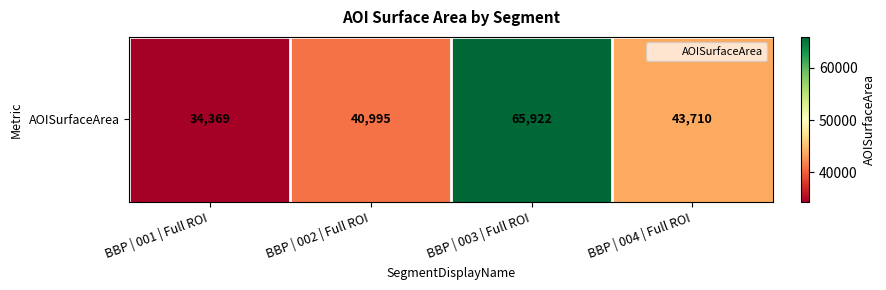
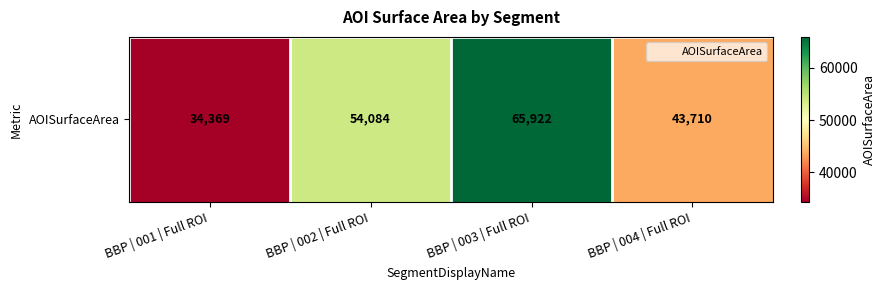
  {
    "AOISurfaceArea": {
      "BBP | 001 | Full ROI": "34,369",
-     "BBP | 002 | Full ROI": "40,995",
+     "BBP | 002 | Full ROI": "54,084",
      "BBP | 003 | Full ROI": "65,922",
      "BBP | 004 | Full ROI": "43,710"
    }
  }
